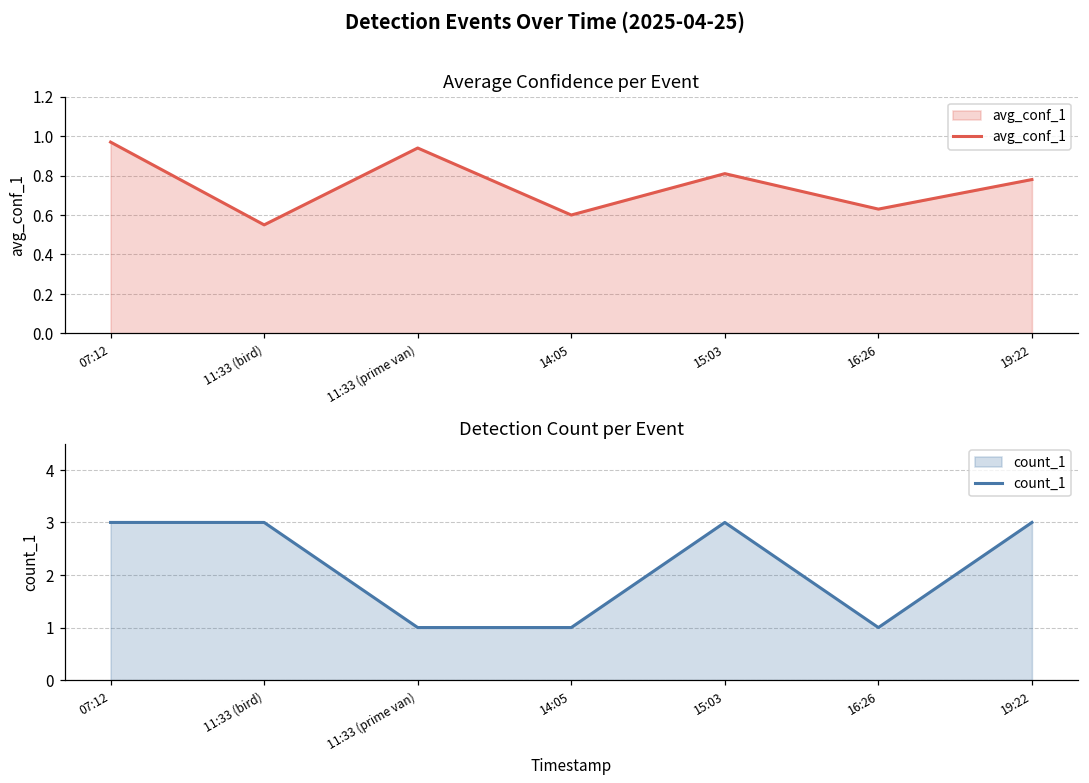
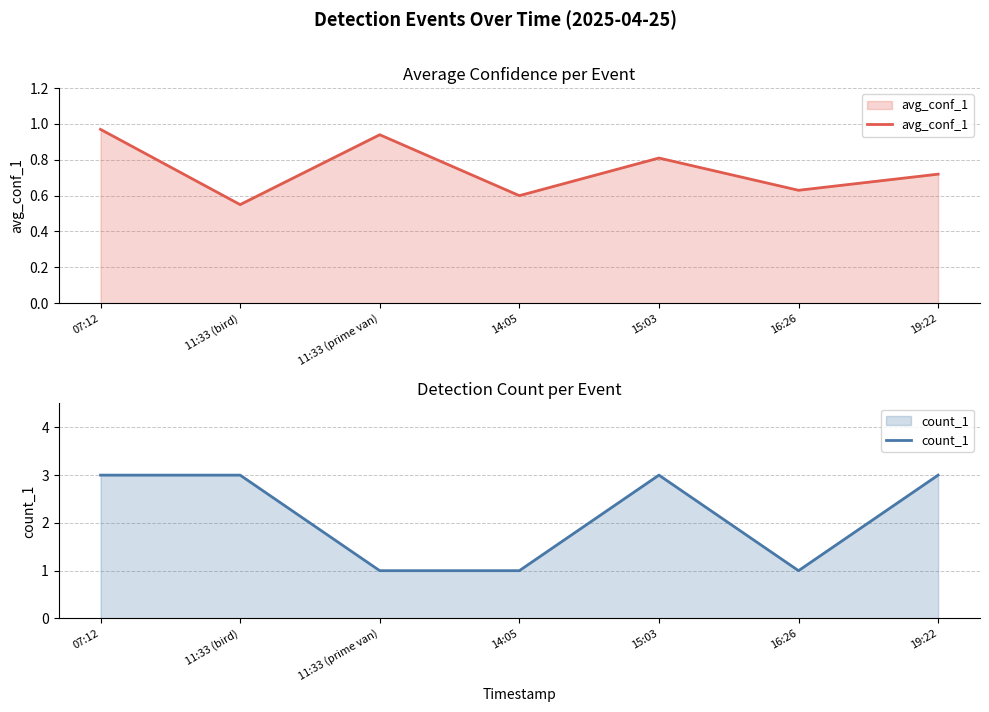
  {
    "Average Confidence per Event": {
      "07:12": 0.97,
      "11:33 (bird)": 0.55,
      "11:33 (prime van)": 0.94,
      "14:05": 0.60,
      "15:03": 0.81,
      "16:26": 0.63,
-     "19:22": 0.78
+     "19:22": 0.72
    },
    "Detection Count per Event": {
      "07:12": 3.0,
      "11:33 (bird)": 3.0,
      "11:33 (prime van)": 1.0,
      "14:05": 1.0,
      "15:03": 3.0,
      "16:26": 1.0,
      "19:22": 3.0
    }
  }
